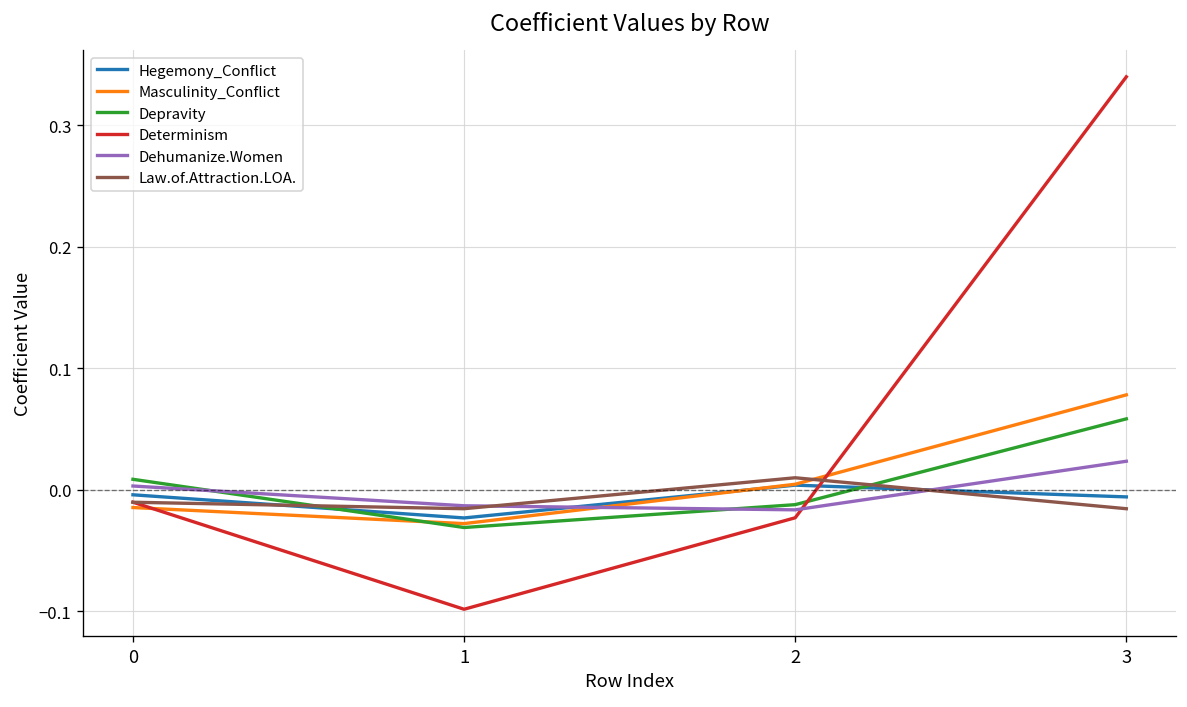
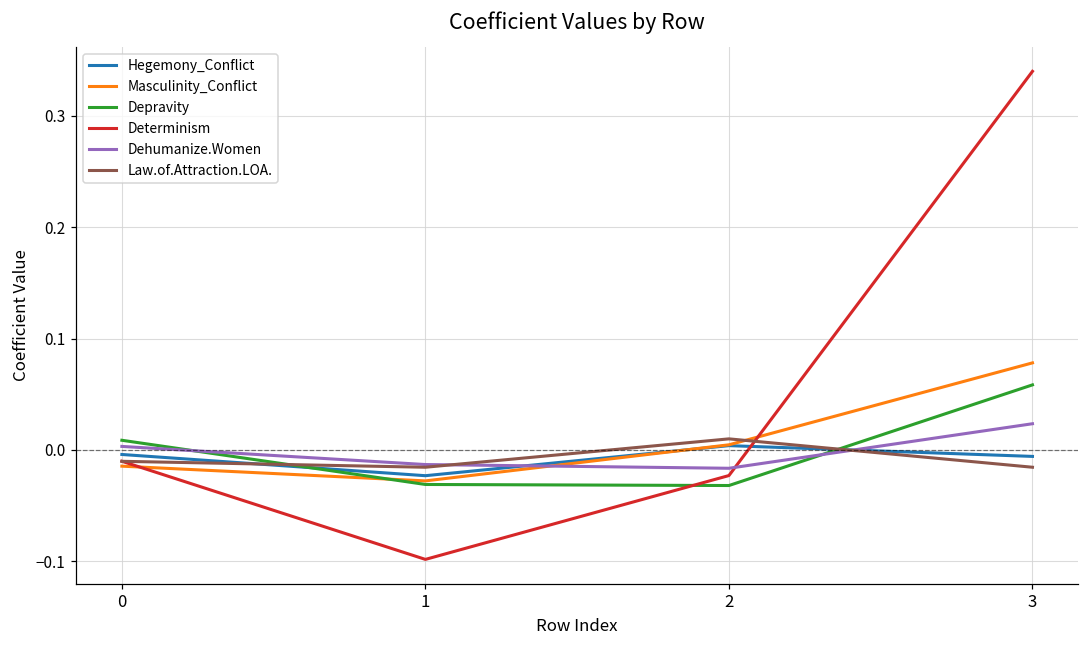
  {
    "Hegemony_Conflict": {
      "0": -0.004,
      "1": -0.023,
      "3": -0.006
    },
    "Masculinity_Conflict": {
      "0": -0.015,
      "1": -0.028,
      "3": 0.078
    },
    "Depravity": {
      "0": 0.009,
      "1": -0.031,
-     "2": -0.012,
+     "2": -0.032,
      "3": 0.058
    },
    "Determinism": {
      "1": -0.098,
      "2": -0.023,
      "3": 0.340
    },
    "Dehumanize.Women": {
      "0": 0.003,
      "2": -0.016,
      "3": 0.024
    },
    "Law.of.Attraction.LOA.": {
      "2": 0.010,
      "3": -0.015
    }
  }
